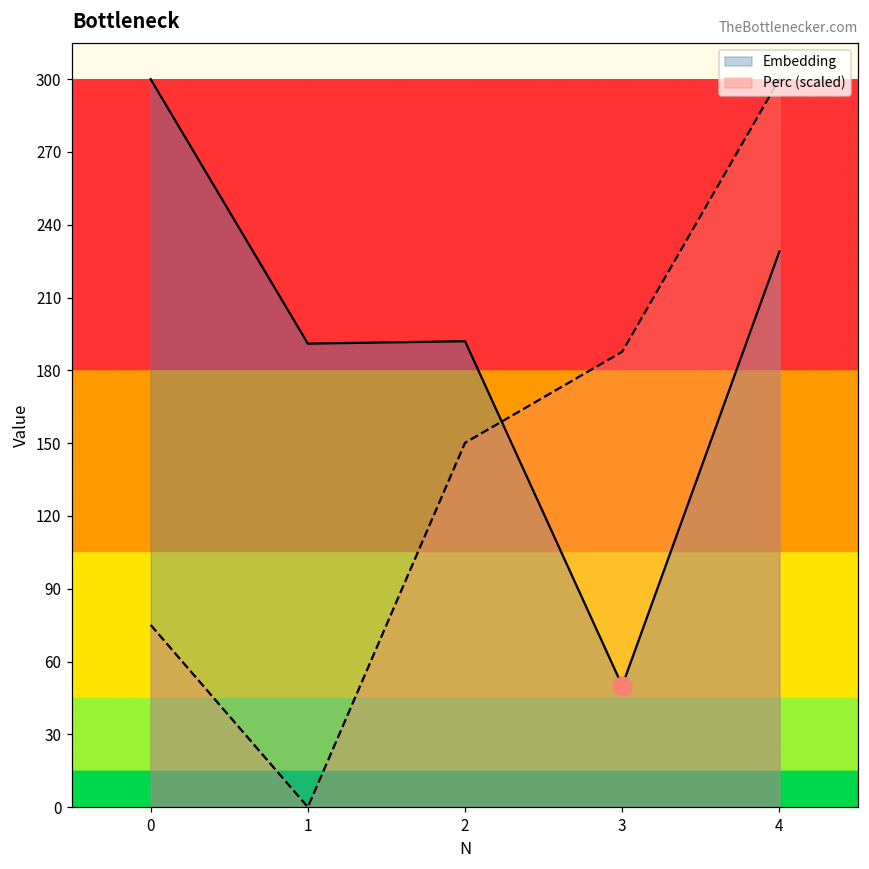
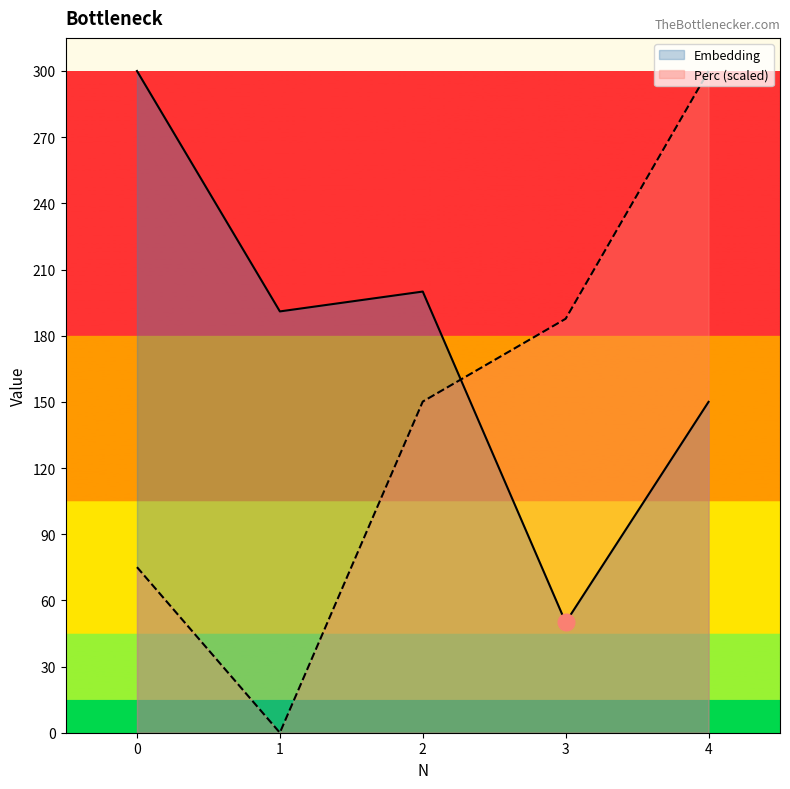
  {
    "Embedding": {
      "0": 300,
      "1": 191,
-     "2": 192,
-     "4": 229
+     "2": 200,
+     "4": 150
    }
  }
